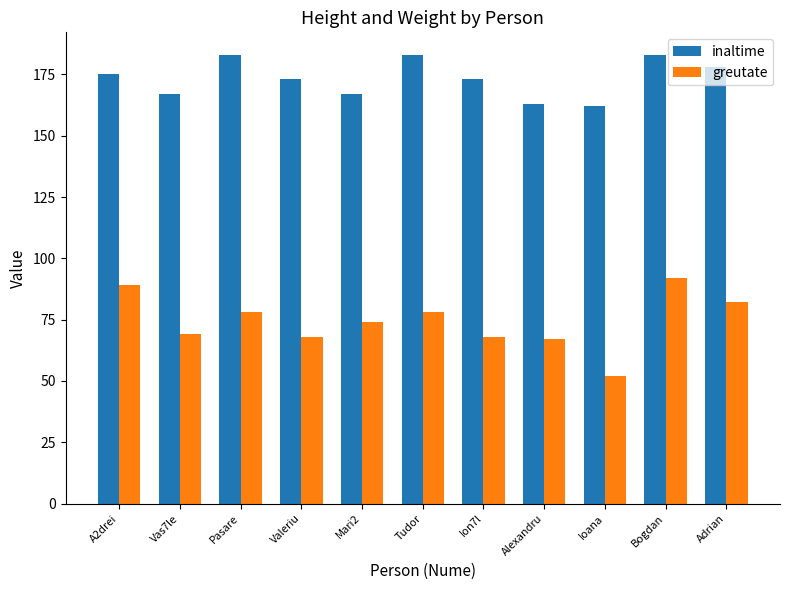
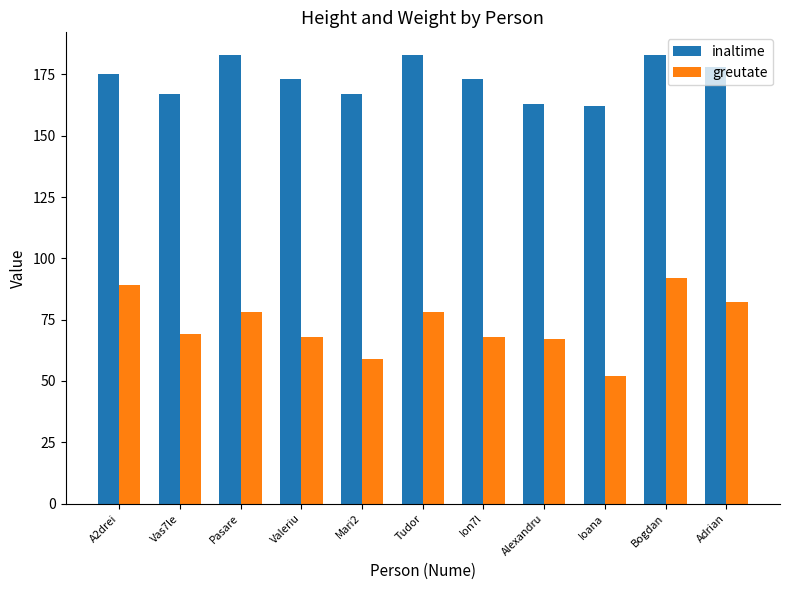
  {
    "inaltime": {
      "A2drei": 175,
      "Vas7le": 167,
      "Pasare": 183,
      "Valeriu": 173,
      "Mari2": 167,
      "Tudor": 183,
      "Ion7l": 173,
      "Alexandru": 163,
      "Ioana": 162,
      "Bogdan": 183
    },
    "greutate": {
      "A2drei": 89,
      "Vas7le": 69,
      "Pasare": 78,
      "Valeriu": 68,
-     "Mari2": 74,
+     "Mari2": 59,
      "Tudor": 78,
      "Ion7l": 68,
      "Alexandru": 67,
      "Ioana": 52,
      "Bogdan": 92,
      "Adrian": 82
    }
  }
